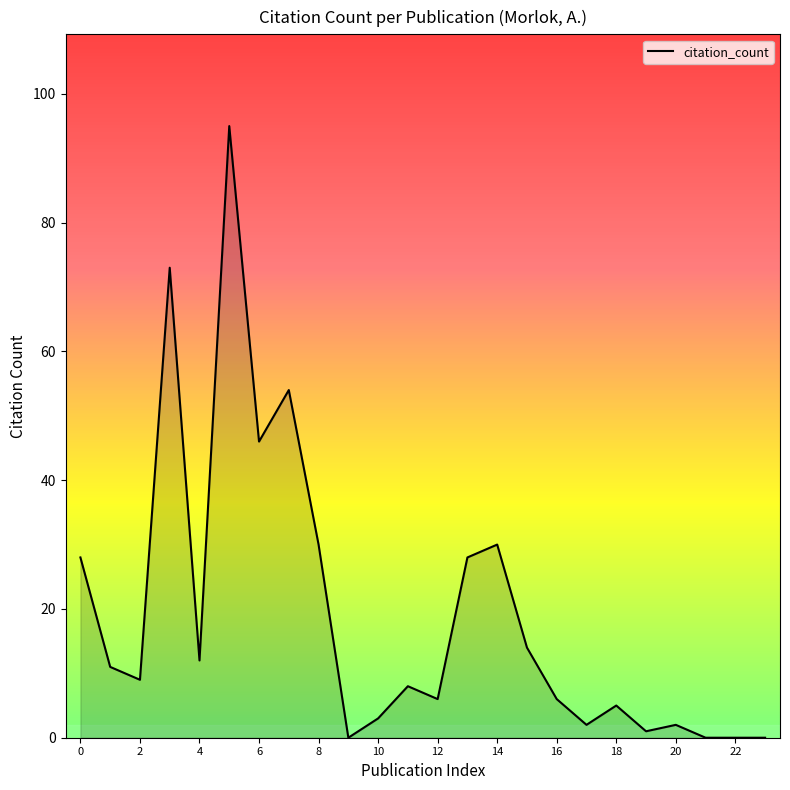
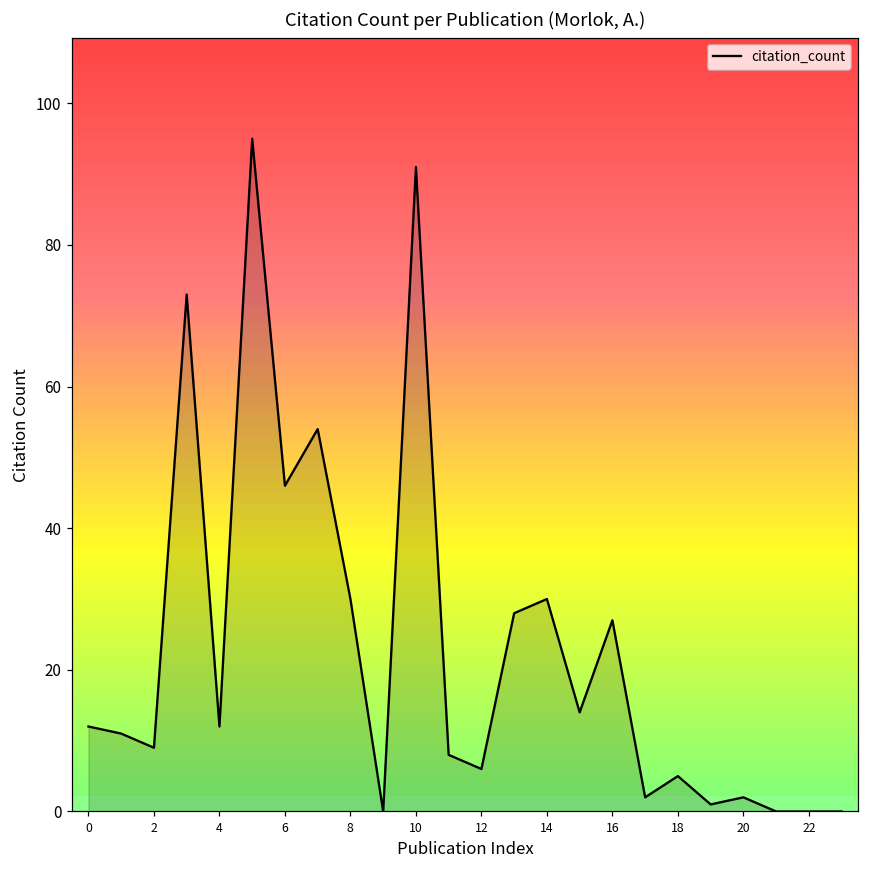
  {
-   "0": 28,
+   "0": 12,
    "2": 9,
    "4": 12,
    "6": 46,
    "8": 30,
-   "10": 3,
+   "10": 91,
    "12": 6,
    "14": 30,
-   "16": 6,
+   "16": 27,
    "18": 5
  }
